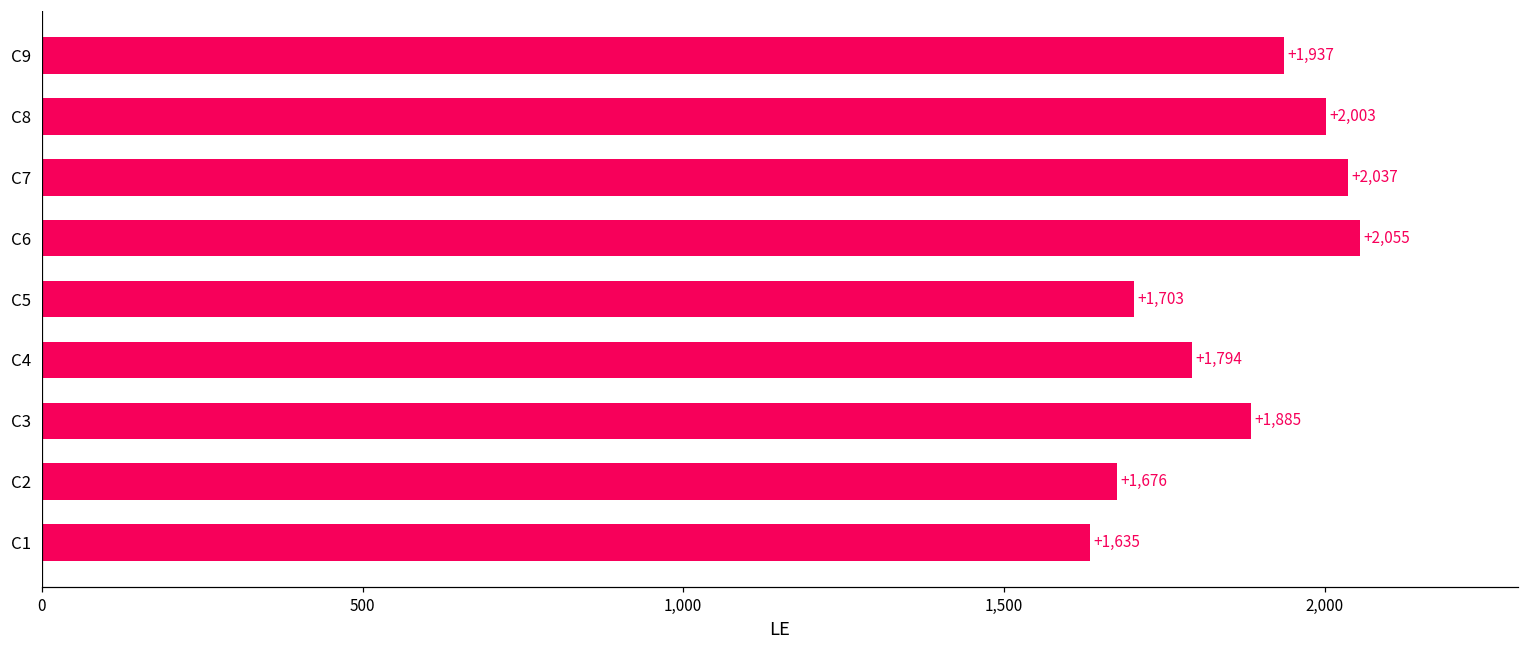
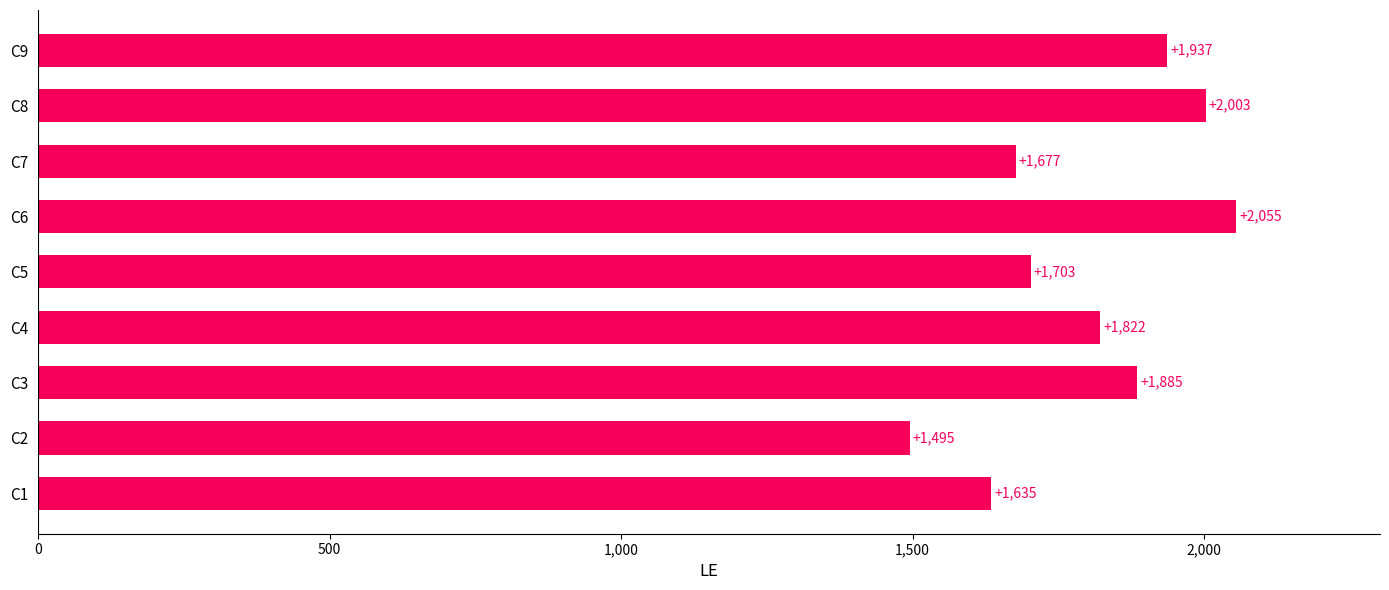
  {
    "C9": "+1,937",
    "C8": "+2,003",
-   "C7": "+2,037",
+   "C7": "+1,677",
    "C6": "+2,055",
    "C5": "+1,703",
-   "C4": "+1,794",
+   "C4": "+1,822",
    "C3": "+1,885",
-   "C2": "+1,676",
+   "C2": "+1,495",
    "C1": "+1,635"
  }
